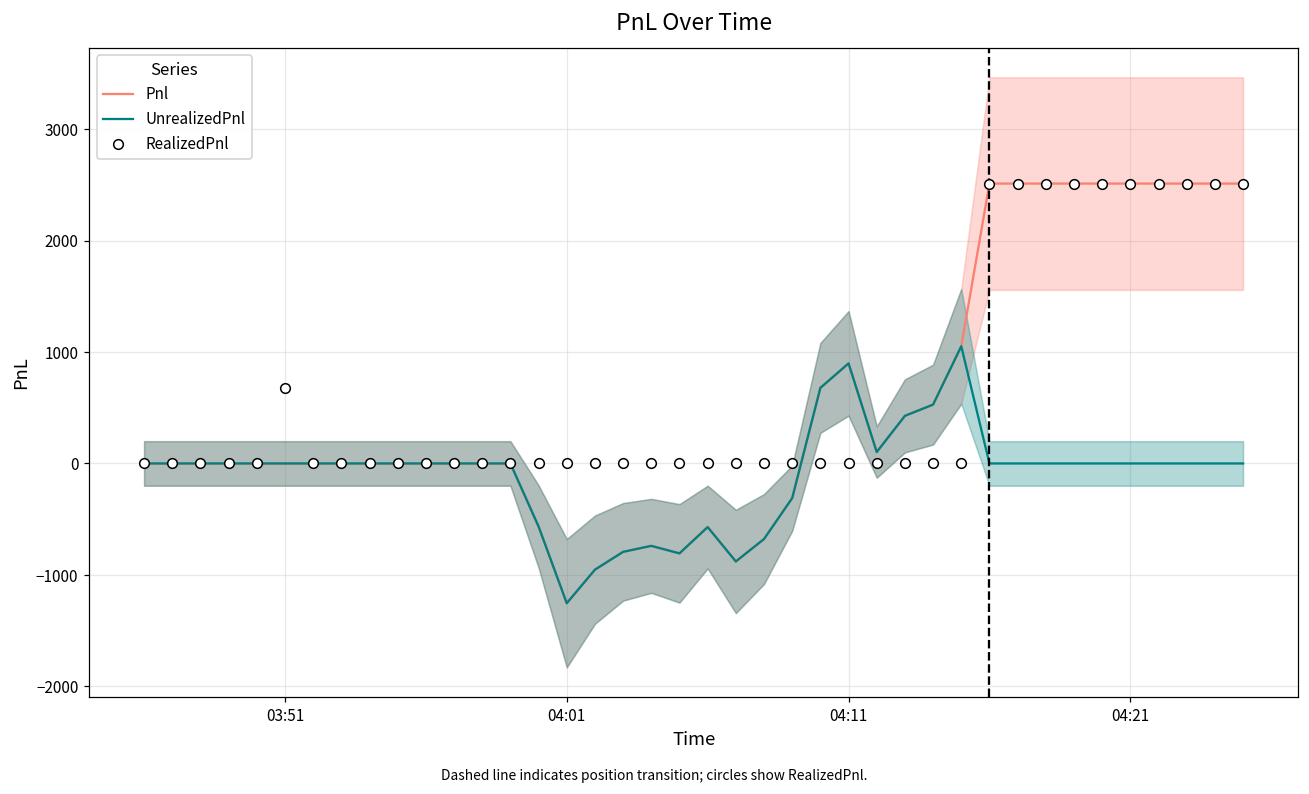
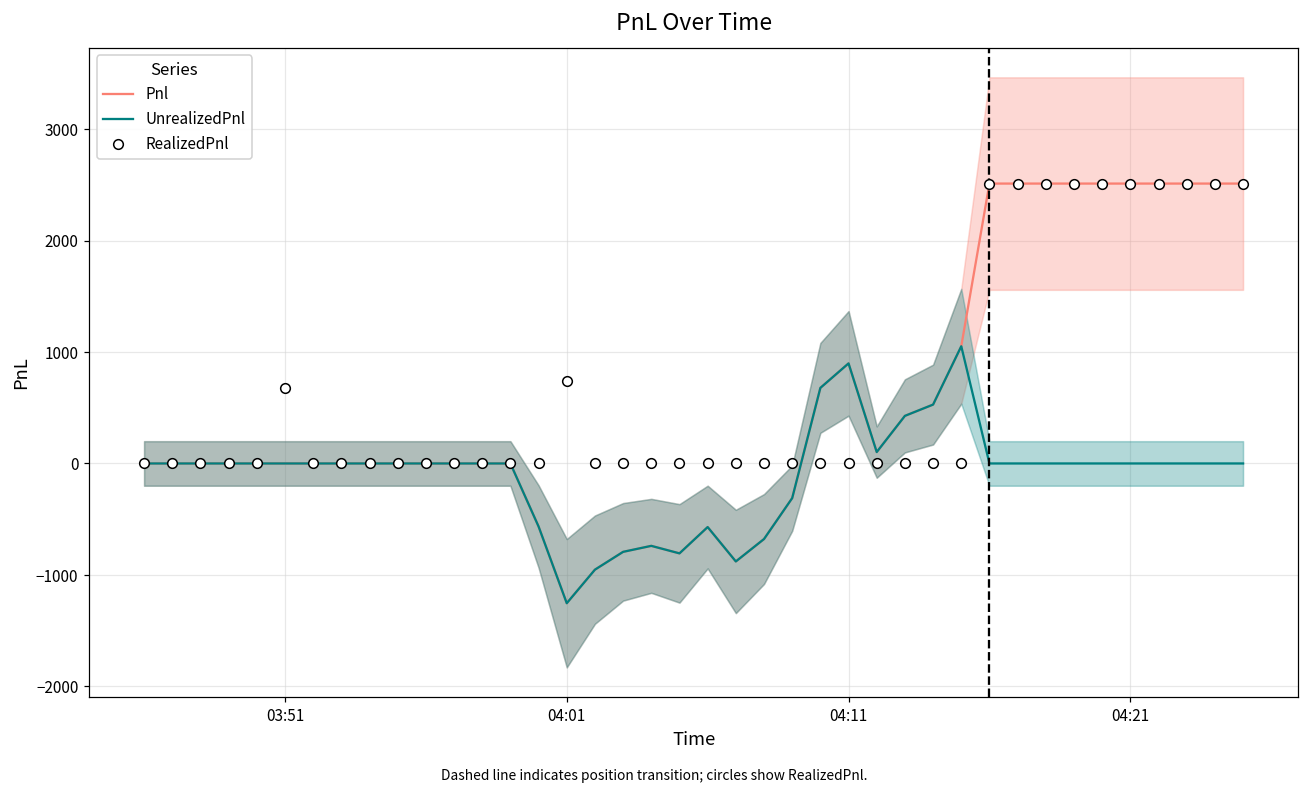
  {
    "RealizedPnl": {
-     "04:01": 0
+     "04:01": 740
    }
  }
